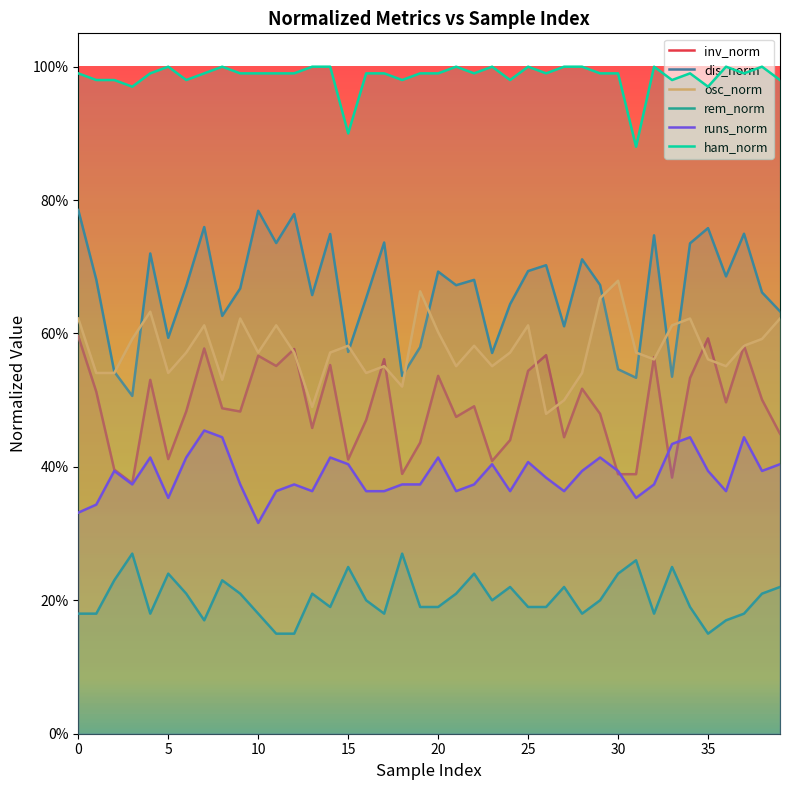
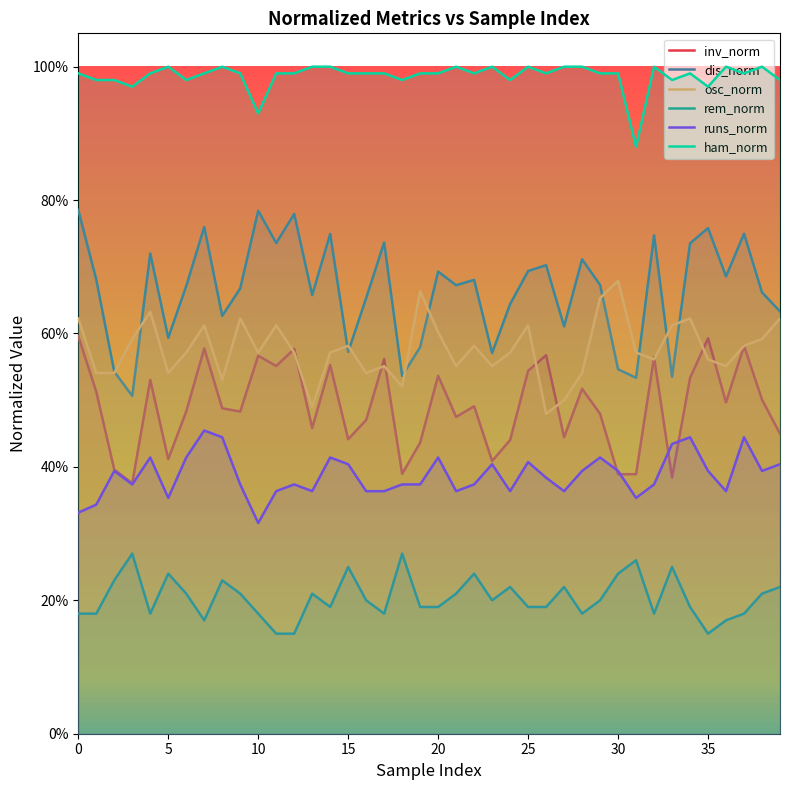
  {
    "inv_norm": {
      "0": "60%",
      "5": "41%",
      "10": "57%",
-     "15": "41%",
+     "15": "44%",
      "20": "54%",
      "25": "54%",
      "30": "39%",
      "35": "59%"
    },
    "osc_norm": {
      "0": "62%",
      "5": "54%",
      "10": "57%",
      "15": "58%",
      "20": "60%",
      "25": "61%",
      "30": "68%",
      "35": "56%"
    },
    "runs_norm": {
      "0": "33%",
      "5": "35%",
      "10": "32%",
      "15": "40%",
      "20": "41%",
      "25": "41%",
      "30": "39%",
      "35": "39%"
    },
    "ham_norm": {
      "0": "99%",
      "5": "100%",
-     "10": "99%",
-     "15": "90%",
+     "10": "93%",
+     "15": "99%",
      "20": "99%",
      "25": "100%",
      "30": "99%"
    }
  }
